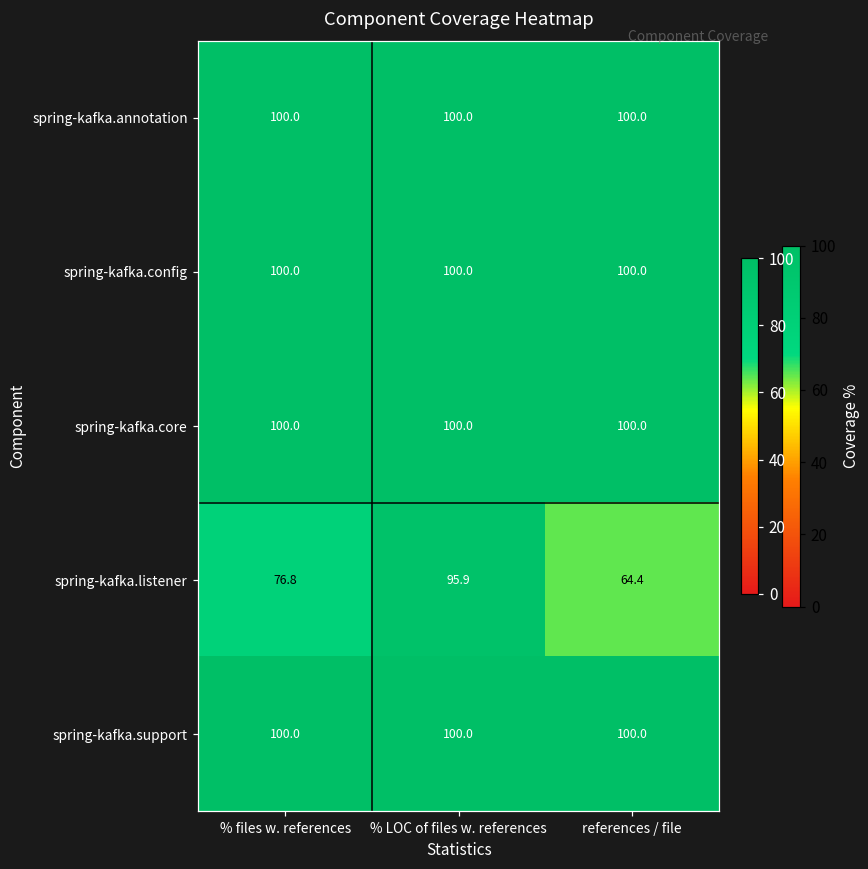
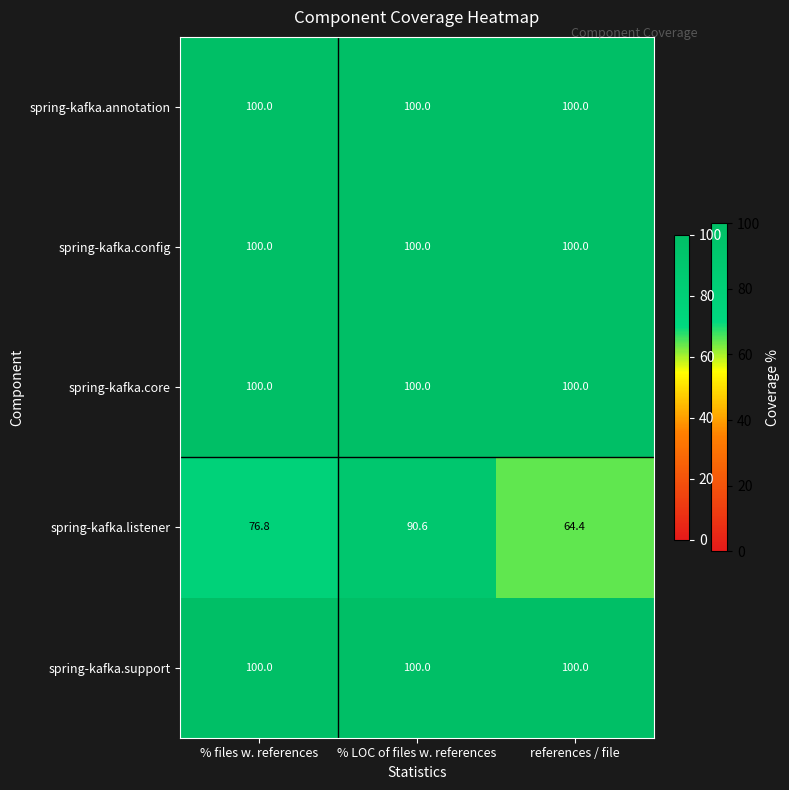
  {
    "spring-kafka.annotation": {
      "% files w. references": 100.0,
      "% LOC of files w. references": 100.0,
      "references / file": 100.0
    },
    "spring-kafka.config": {
      "% files w. references": 100.0,
      "% LOC of files w. references": 100.0,
      "references / file": 100.0
    },
    "spring-kafka.core": {
      "% files w. references": 100.0,
      "% LOC of files w. references": 100.0,
      "references / file": 100.0
    },
    "spring-kafka.listener": {
      "% files w. references": 76.8,
-     "% LOC of files w. references": 95.9,
+     "% LOC of files w. references": 90.6,
      "references / file": 64.4
    },
    "spring-kafka.support": {
      "% files w. references": 100.0,
      "% LOC of files w. references": 100.0,
      "references / file": 100.0
    }
  }
